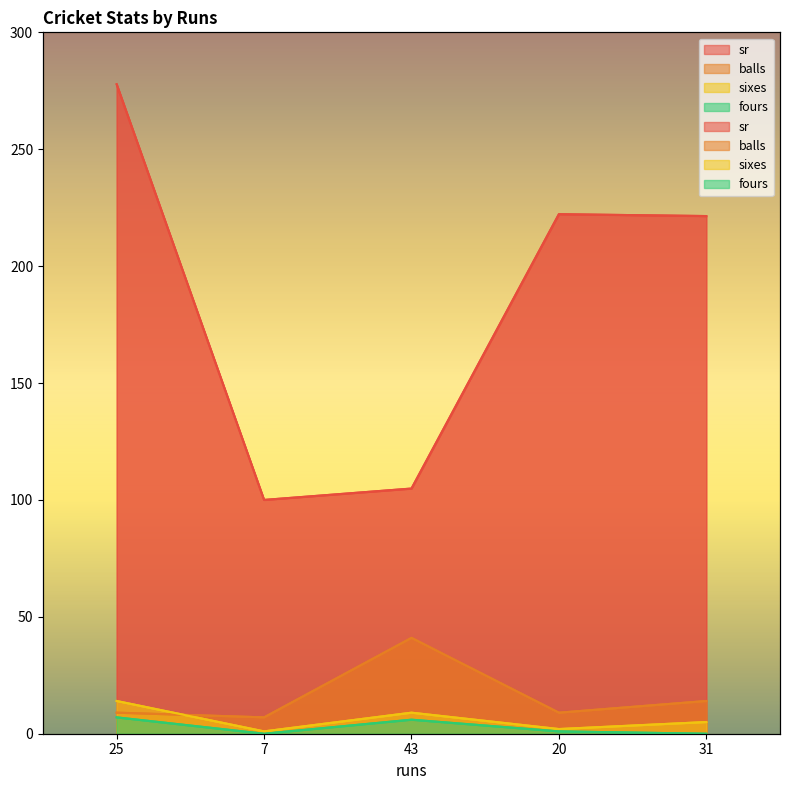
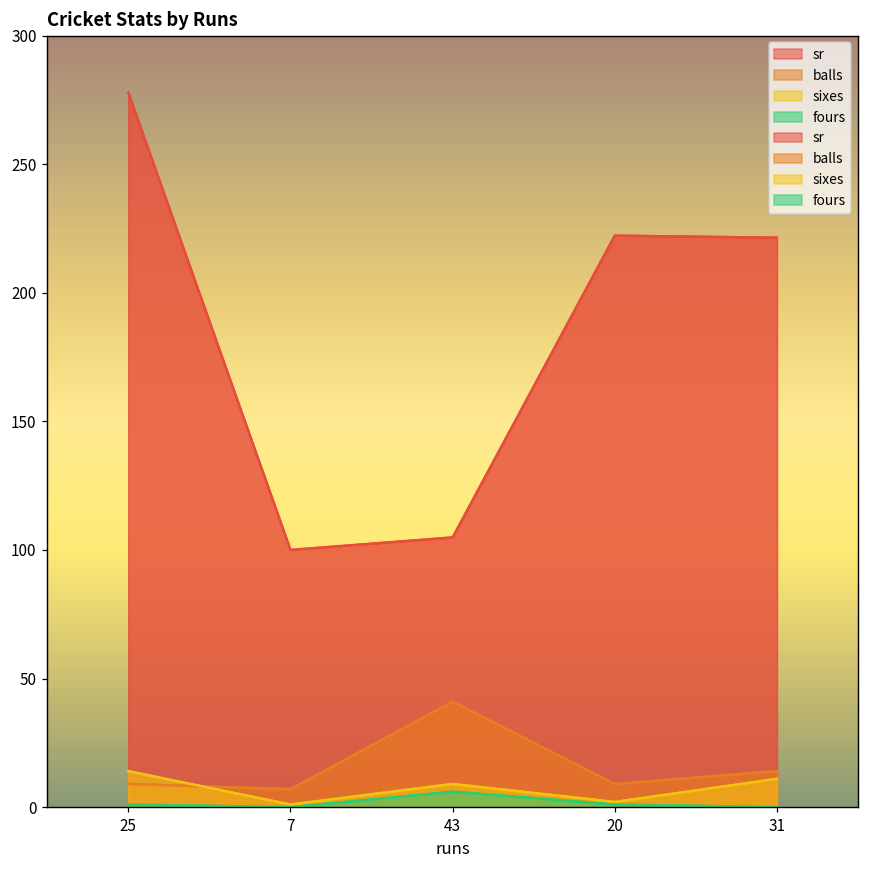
  {
    "sixes": {
      "25": 14,
      "43": 9,
-     "31": 5
+     "31": 11
    },
    "fours": {
-     "25": 7,
+     "25": 1,
      "43": 6,
      "31": 0
    }
  }
